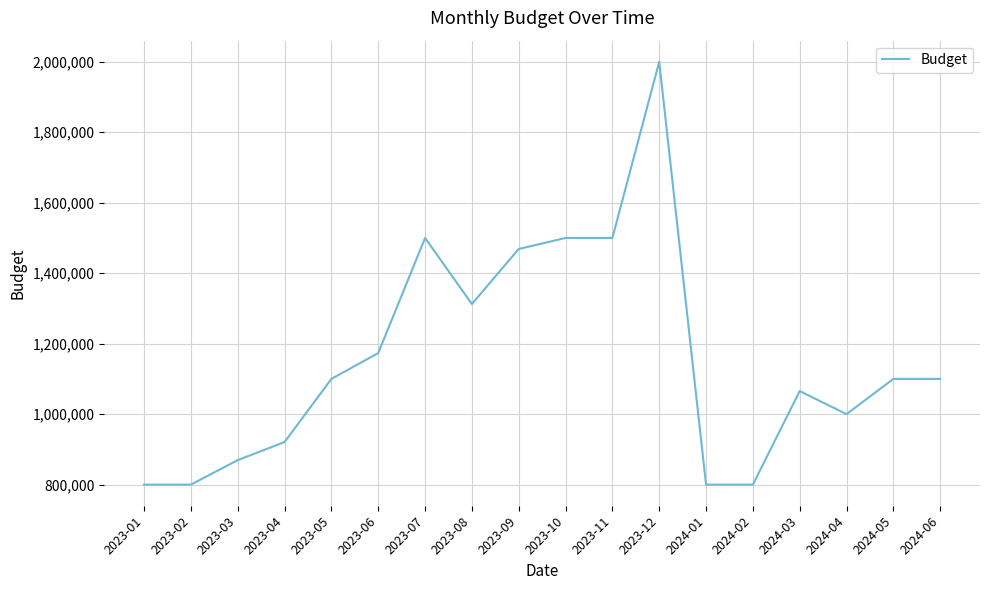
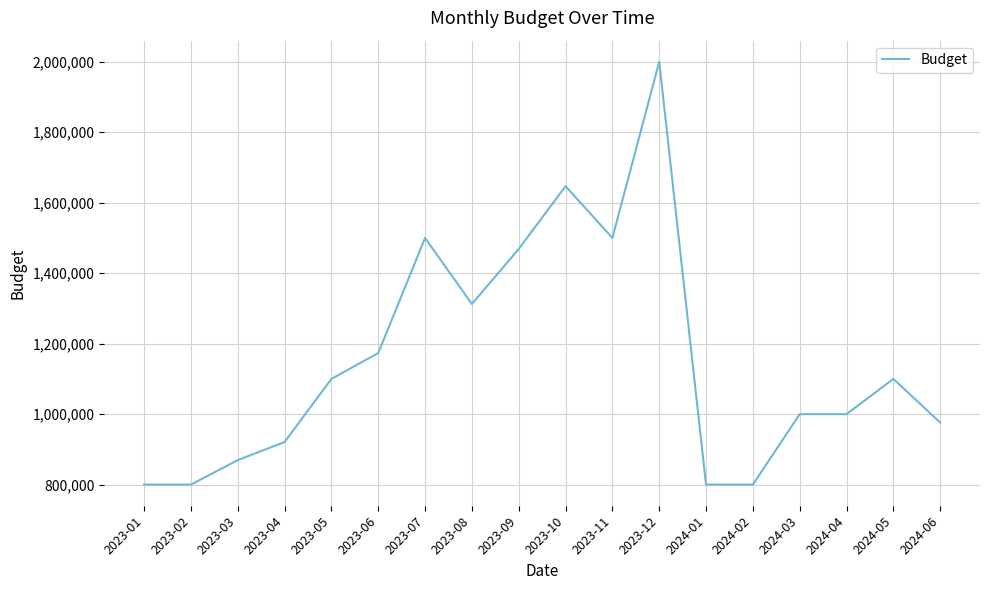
  {
    "2023-01": "800,000",
    "2023-02": "800,000",
    "2023-03": "870,000",
    "2023-04": "920,000",
    "2023-05": "1,100,000",
    "2023-06": "1,170,000",
    "2023-07": "1,500,000",
    "2023-08": "1,310,000",
    "2023-09": "1,470,000",
-   "2023-10": "1,500,000",
+   "2023-10": "1,650,000",
    "2023-11": "1,500,000",
    "2023-12": "2,000,000",
    "2024-01": "800,000",
    "2024-02": "800,000",
-   "2024-03": "1,070,000",
+   "2024-03": "1,000,000",
    "2024-04": "1,000,000",
    "2024-05": "1,100,000",
-   "2024-06": "1,100,000"
+   "2024-06": "980,000"
  }
